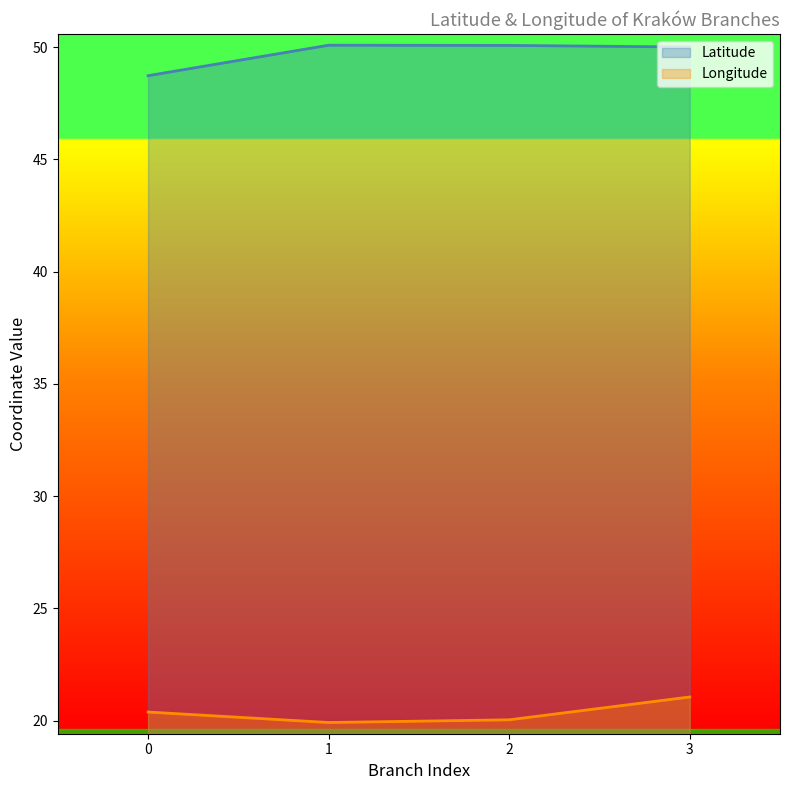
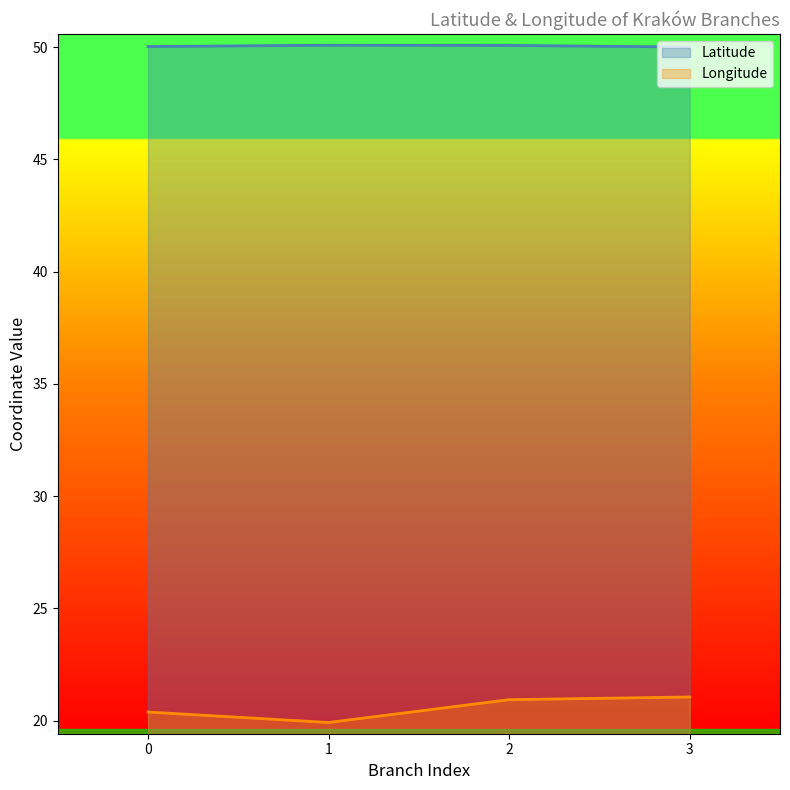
  {
    "Latitude": {
-     "0": 48.7,
+     "0": 50.0,
      "1": 50.1,
      "2": 50.1
    },
    "Longitude": {
      "0": 20.4,
      "1": 19.9,
-     "2": 20.0,
+     "2": 20.9,
      "3": 21.1
    }
  }
